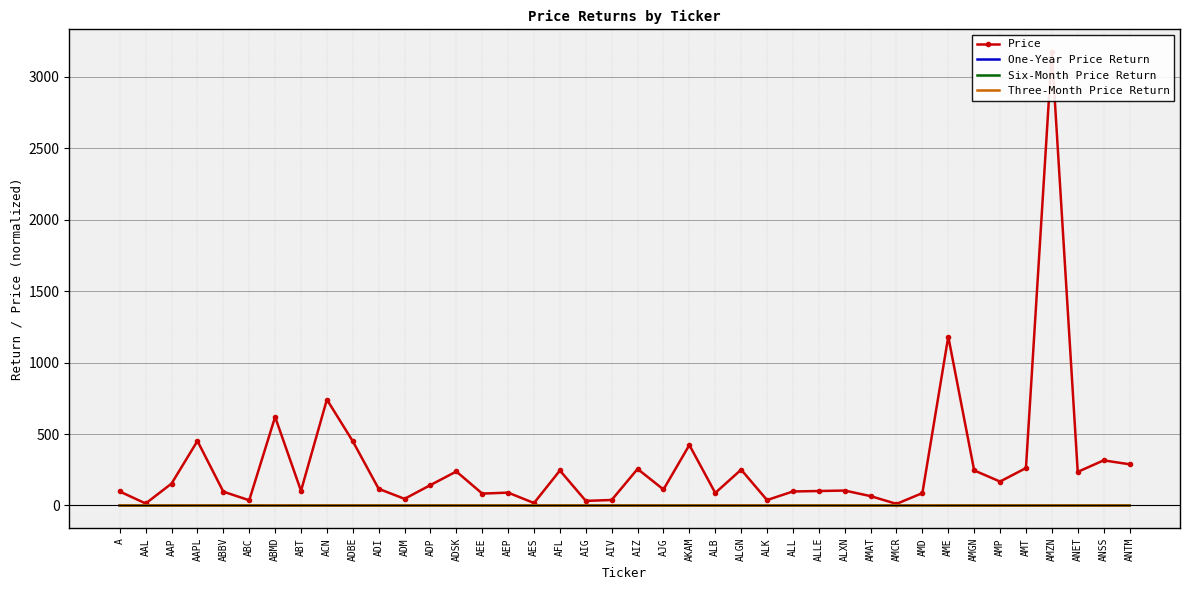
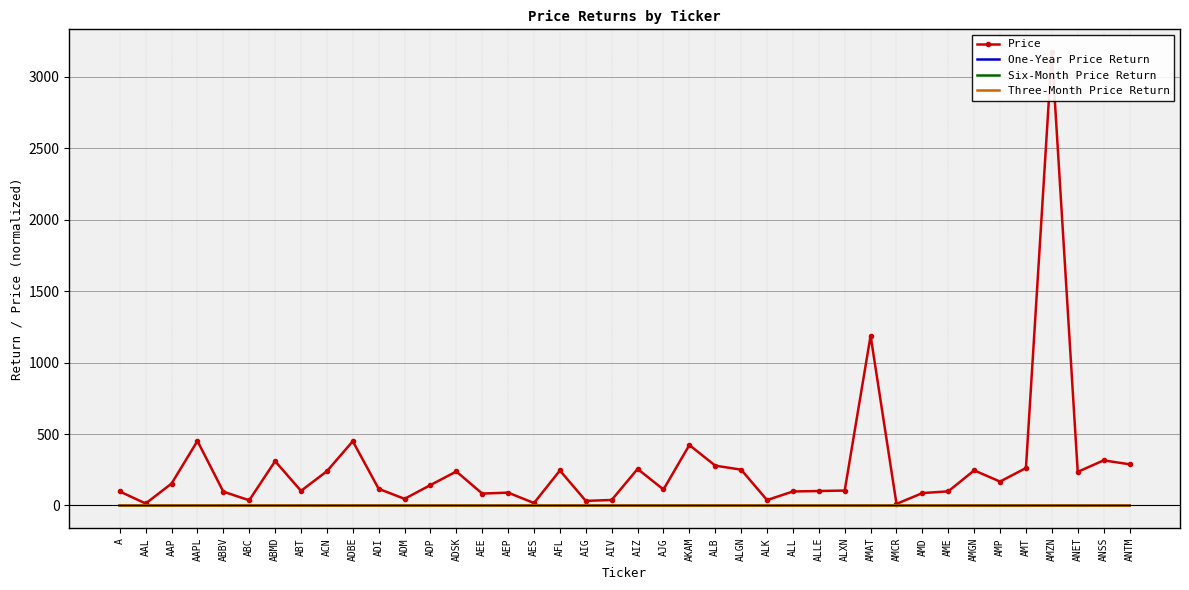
  {
    "Price": {
      "A": 100,
      "AAP": 150,
      "AAPL": 450,
      "ABBV": 100,
      "ABC": 40,
-     "ABMD": 620,
+     "ABMD": 310,
      "ABT": 100,
-     "ACN": 740,
+     "ACN": 240,
      "ADBE": 450,
      "ADI": 120,
      "ADM": 50,
      "ADP": 140,
      "ADSK": 240,
      "AEE": 80,
      "AEP": 90,
      "AFL": 240,
      "AIG": 30,
      "AIV": 40,
      "AIZ": 260,
      "AJG": 110,
      "AKAM": 420,
-     "ALB": 90,
+     "ALB": 280,
      "ALGN": 250,
      "ALK": 40,
      "ALL": 100,
      "ALLE": 100,
      "ALXN": 100,
-     "AMAT": 70,
+     "AMAT": 1190,
      "AMD": 90,
-     "AME": 1180,
+     "AME": 100,
      "AMGN": 250,
      "AMP": 170,
      "AMT": 260,
      "ANET": 240,
      "ANSS": 320,
      "ANTM": 290
    }
  }
